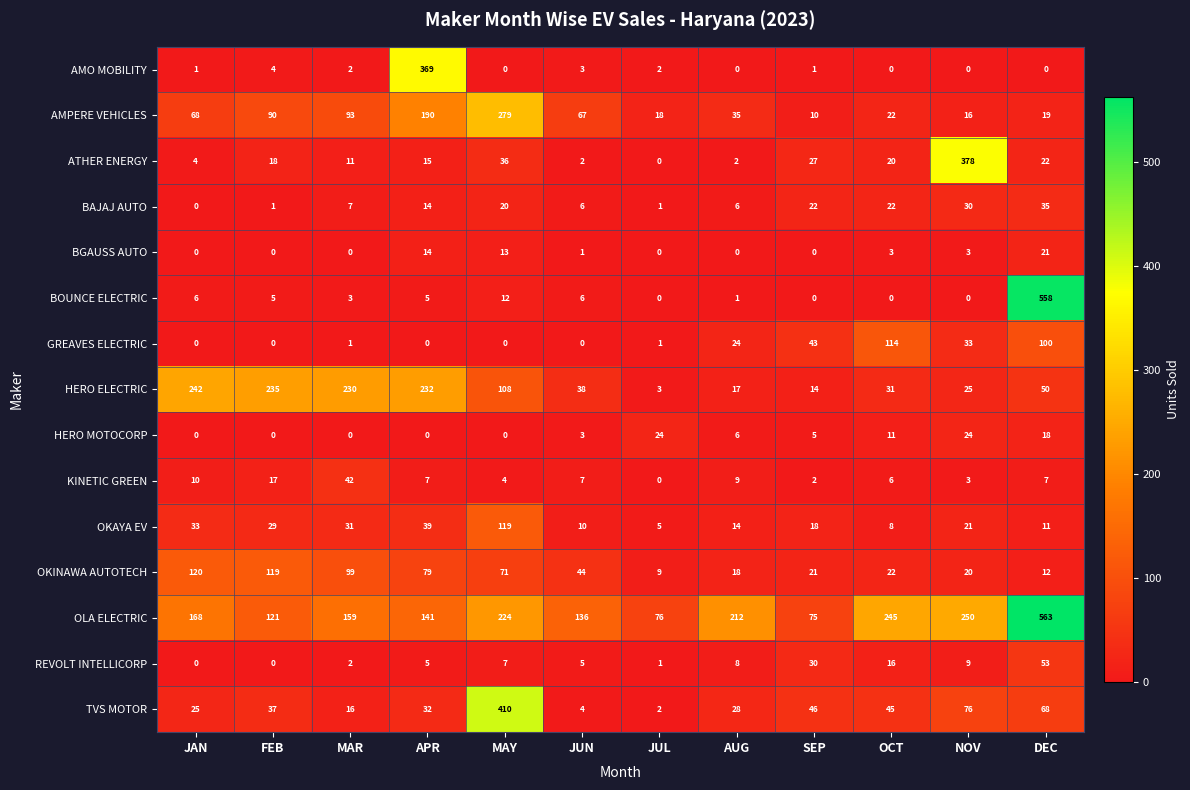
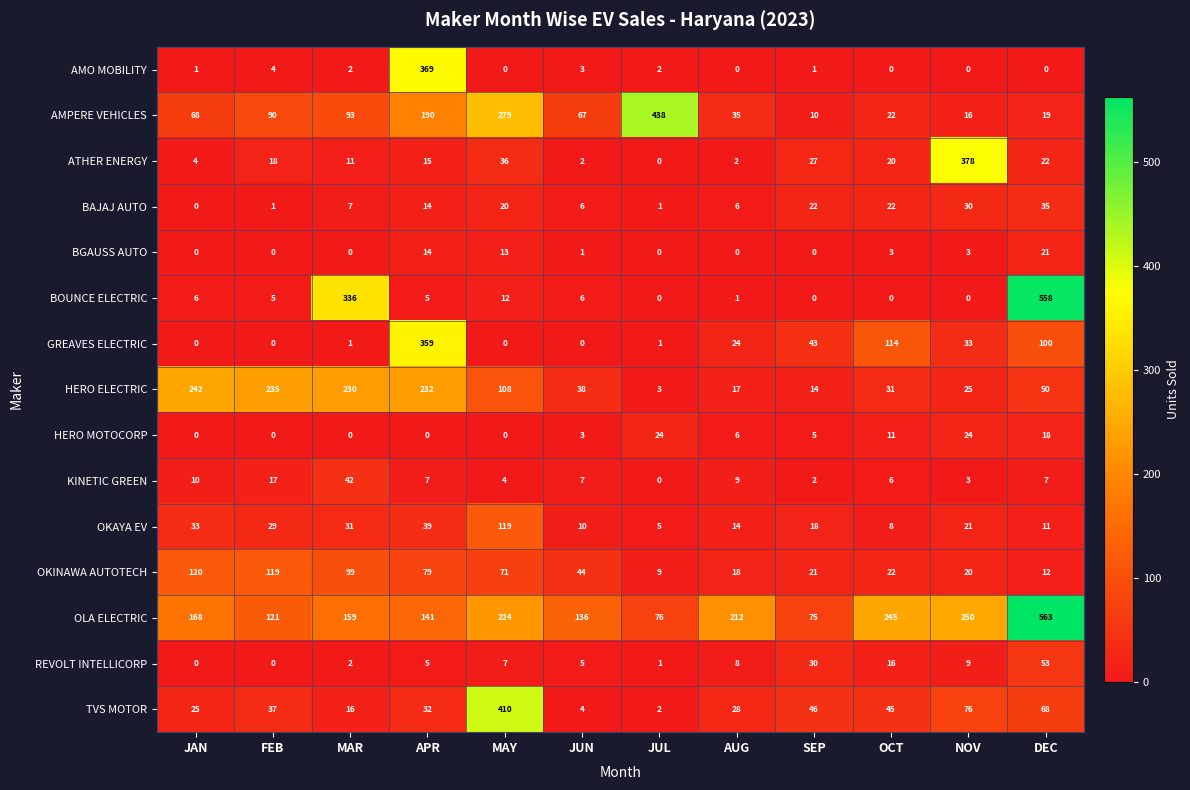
  {
    "AMO MOBILITY": {
      "JAN": 1,
      "FEB": 4,
      "MAR": 2,
      "APR": 369,
      "MAY": 0,
      "JUN": 3,
      "JUL": 2,
      "AUG": 0,
      "SEP": 1,
      "OCT": 0,
      "NOV": 0,
      "DEC": 0
    },
    "AMPERE VEHICLES": {
      "JAN": 68,
      "FEB": 90,
      "MAR": 93,
      "APR": 190,
      "MAY": 279,
      "JUN": 67,
-     "JUL": 18,
+     "JUL": 438,
      "AUG": 35,
      "SEP": 10,
      "OCT": 22,
      "NOV": 16,
      "DEC": 19
    },
    "ATHER ENERGY": {
      "JAN": 4,
      "FEB": 18,
      "MAR": 11,
      "APR": 15,
      "MAY": 36,
      "JUN": 2,
      "JUL": 0,
      "AUG": 2,
      "SEP": 27,
      "OCT": 20,
      "NOV": 378,
      "DEC": 22
    },
    "BAJAJ AUTO": {
      "JAN": 0,
      "FEB": 1,
      "MAR": 7,
      "APR": 14,
      "MAY": 20,
      "JUN": 6,
      "JUL": 1,
      "AUG": 6,
      "SEP": 22,
      "OCT": 22,
      "NOV": 30,
      "DEC": 35
    },
    "BGAUSS AUTO": {
      "JAN": 0,
      "FEB": 0,
      "MAR": 0,
      "APR": 14,
      "MAY": 13,
      "JUN": 1,
      "JUL": 0,
      "AUG": 0,
      "SEP": 0,
      "OCT": 3,
      "NOV": 3,
      "DEC": 21
    },
    "BOUNCE ELECTRIC": {
      "JAN": 6,
      "FEB": 5,
-     "MAR": 3,
+     "MAR": 336,
      "APR": 5,
      "MAY": 12,
      "JUN": 6,
      "JUL": 0,
      "AUG": 1,
      "SEP": 0,
      "OCT": 0,
      "NOV": 0,
      "DEC": 558
    },
    "GREAVES ELECTRIC": {
      "JAN": 0,
      "FEB": 0,
      "MAR": 1,
-     "APR": 0,
+     "APR": 359,
      "MAY": 0,
      "JUN": 0,
      "JUL": 1,
      "AUG": 24,
      "SEP": 43,
      "OCT": 114,
      "NOV": 33,
      "DEC": 100
    },
    "HERO ELECTRIC": {
      "JAN": 242,
      "FEB": 235,
      "MAR": 230,
      "APR": 232,
      "MAY": 108,
      "JUN": 38,
      "JUL": 3,
      "AUG": 17,
      "SEP": 14,
      "OCT": 31,
      "NOV": 25,
      "DEC": 50
    },
    "HERO MOTOCORP": {
      "JAN": 0,
      "FEB": 0,
      "MAR": 0,
      "APR": 0,
      "MAY": 0,
      "JUN": 3,
      "JUL": 24,
      "AUG": 6,
      "SEP": 5,
      "OCT": 11,
      "NOV": 24,
      "DEC": 18
    },
    "KINETIC GREEN": {
      "JAN": 10,
      "FEB": 17,
      "MAR": 42,
      "APR": 7,
      "MAY": 4,
      "JUN": 7,
      "JUL": 0,
      "AUG": 9,
      "SEP": 2,
      "OCT": 6,
      "NOV": 3,
      "DEC": 7
    },
    "OKAYA EV": {
      "JAN": 33,
      "FEB": 29,
      "MAR": 31,
      "APR": 39,
      "MAY": 119,
      "JUN": 10,
      "JUL": 5,
      "AUG": 14,
      "SEP": 18,
      "OCT": 8,
      "NOV": 21,
      "DEC": 11
    },
    "OKINAWA AUTOTECH": {
      "JAN": 120,
      "FEB": 119,
      "MAR": 99,
      "APR": 79,
      "MAY": 71,
      "JUN": 44,
      "JUL": 9,
      "AUG": 18,
      "SEP": 21,
      "OCT": 22,
      "NOV": 20,
      "DEC": 12
    },
    "OLA ELECTRIC": {
      "JAN": 168,
      "FEB": 121,
      "MAR": 159,
      "APR": 141,
      "MAY": 224,
      "JUN": 136,
      "JUL": 76,
      "AUG": 212,
      "SEP": 75,
      "OCT": 245,
      "NOV": 250,
      "DEC": 563
    },
    "REVOLT INTELLICORP": {
      "JAN": 0,
      "FEB": 0,
      "MAR": 2,
      "APR": 5,
      "MAY": 7,
      "JUN": 5,
      "JUL": 1,
      "AUG": 8,
      "SEP": 30,
      "OCT": 16,
      "NOV": 9,
      "DEC": 53
    },
    "TVS MOTOR": {
      "JAN": 25,
      "FEB": 37,
      "MAR": 16,
      "APR": 32,
      "MAY": 410,
      "JUN": 4,
      "JUL": 2,
      "AUG": 28,
      "SEP": 46,
      "OCT": 45,
      "NOV": 76,
      "DEC": 68
    }
  }
